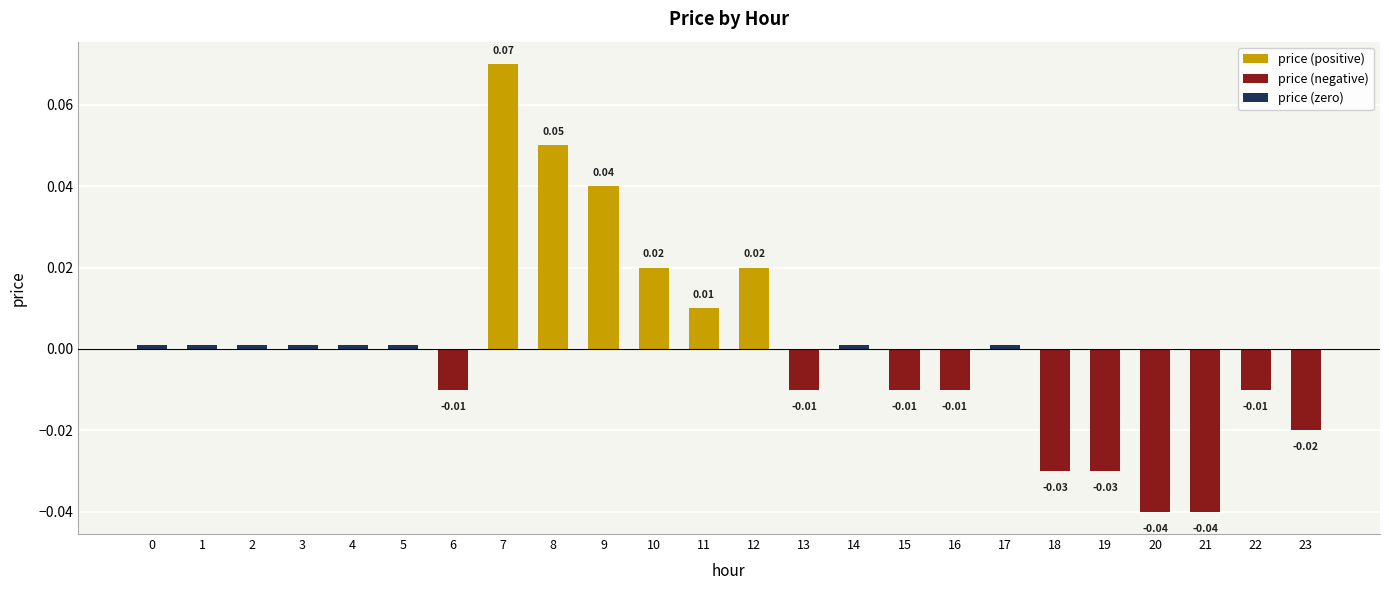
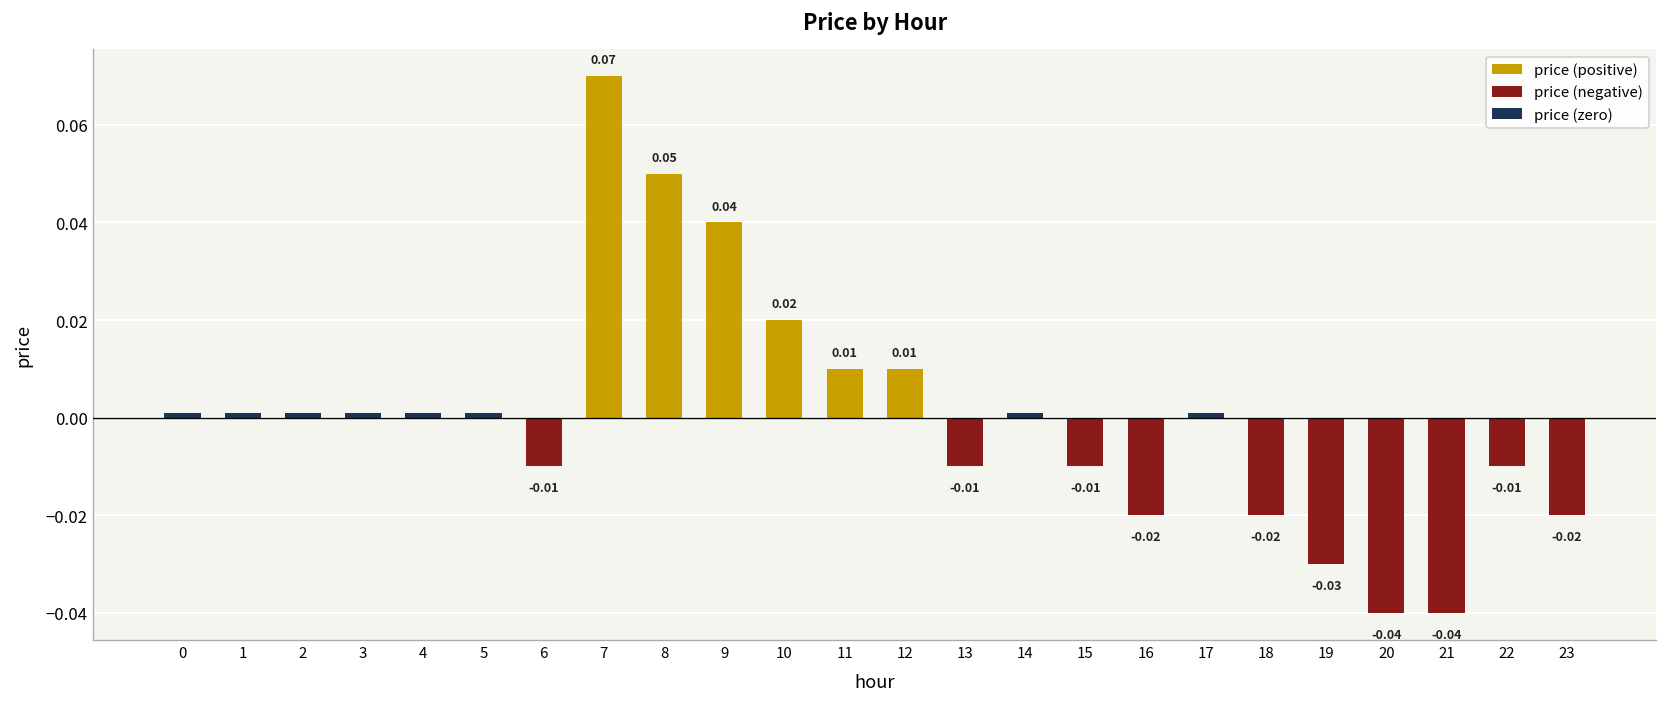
  {
    "price (positive)": {
      "7": 0.07,
      "8": 0.05,
      "9": 0.04,
      "10": 0.02,
      "11": 0.01,
-     "12": 0.02
+     "12": 0.01
    },
    "price (negative)": {
      "6": -0.01,
      "13": -0.01,
      "15": -0.01,
-     "16": -0.01,
-     "18": -0.03,
+     "16": -0.02,
+     "18": -0.02,
      "19": -0.03,
      "20": -0.04,
      "21": -0.04,
      "22": -0.01,
      "23": -0.02
    },
    "price (zero)": {
      "0": 0.001,
      "1": 0.001,
      "2": 0.001,
      "3": 0.001,
      "4": 0.001,
      "5": 0.001,
      "14": 0.001,
      "17": 0.001
    }
  }
